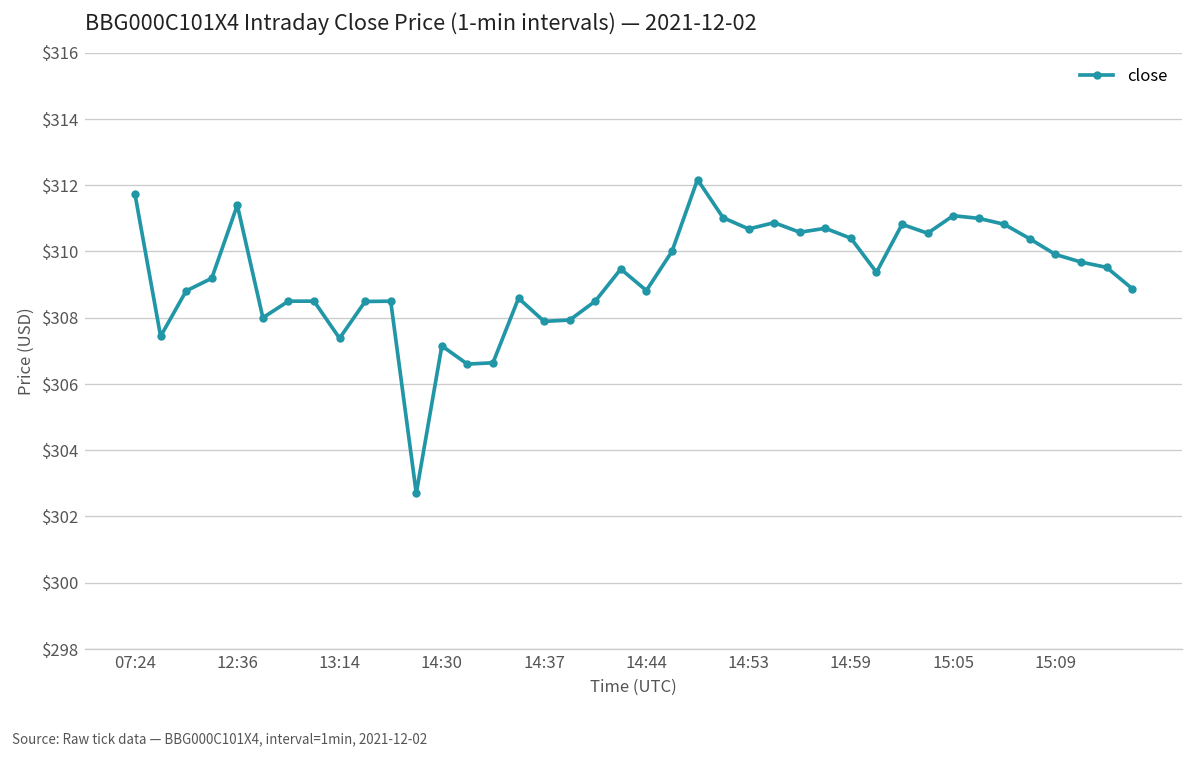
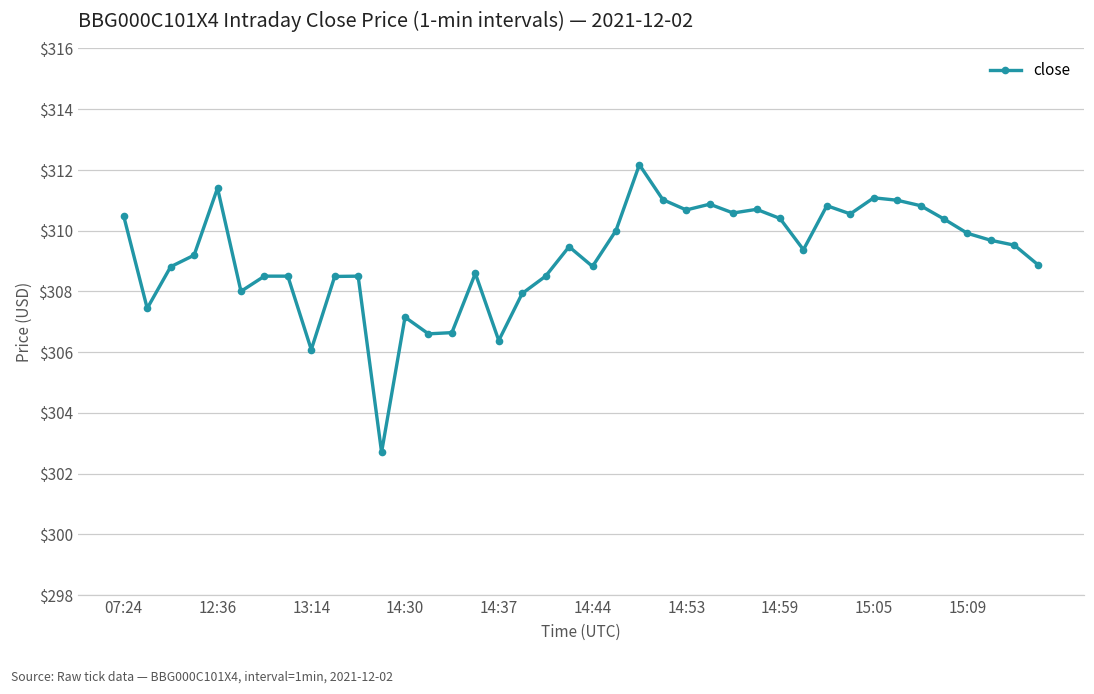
  {
-   "07:24": "$311.7",
+   "07:24": "$310.5",
    "12:36": "$311.4",
-   "13:14": "$307.4",
+   "13:14": "$306.1",
    "14:30": "$307.2",
-   "14:37": "$307.9",
+   "14:37": "$306.4",
    "14:44": "$308.8",
    "14:53": "$310.7",
    "14:59": "$310.4",
    "15:05": "$311.1",
    "15:09": "$309.9"
  }
